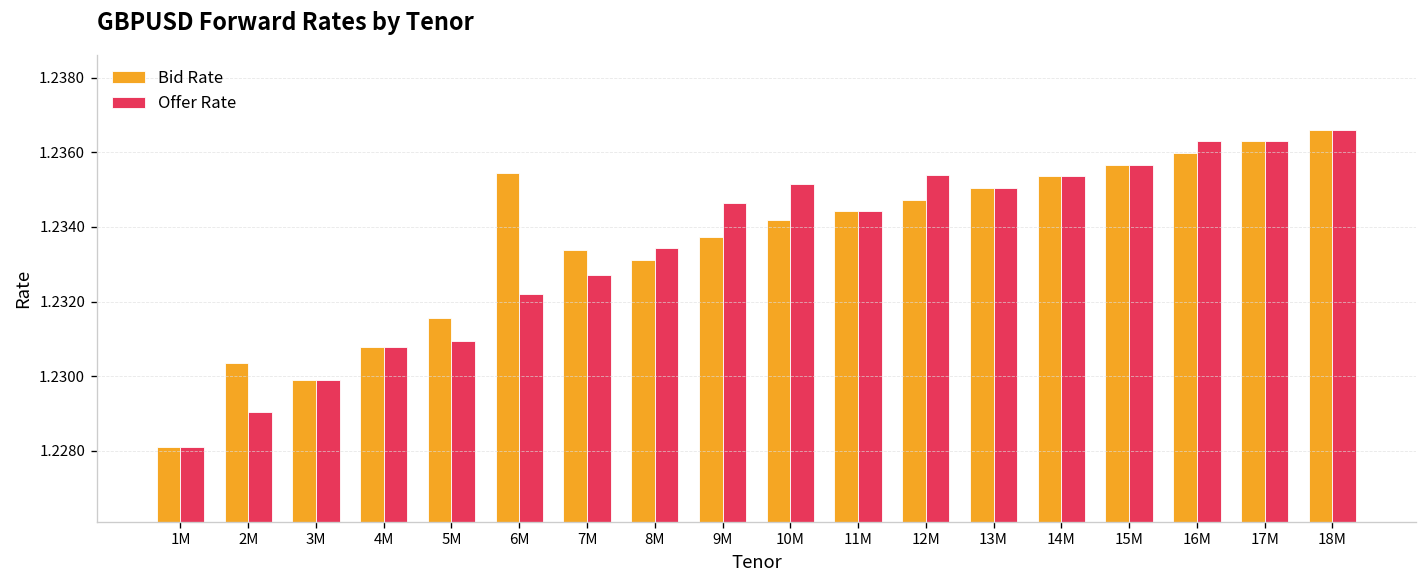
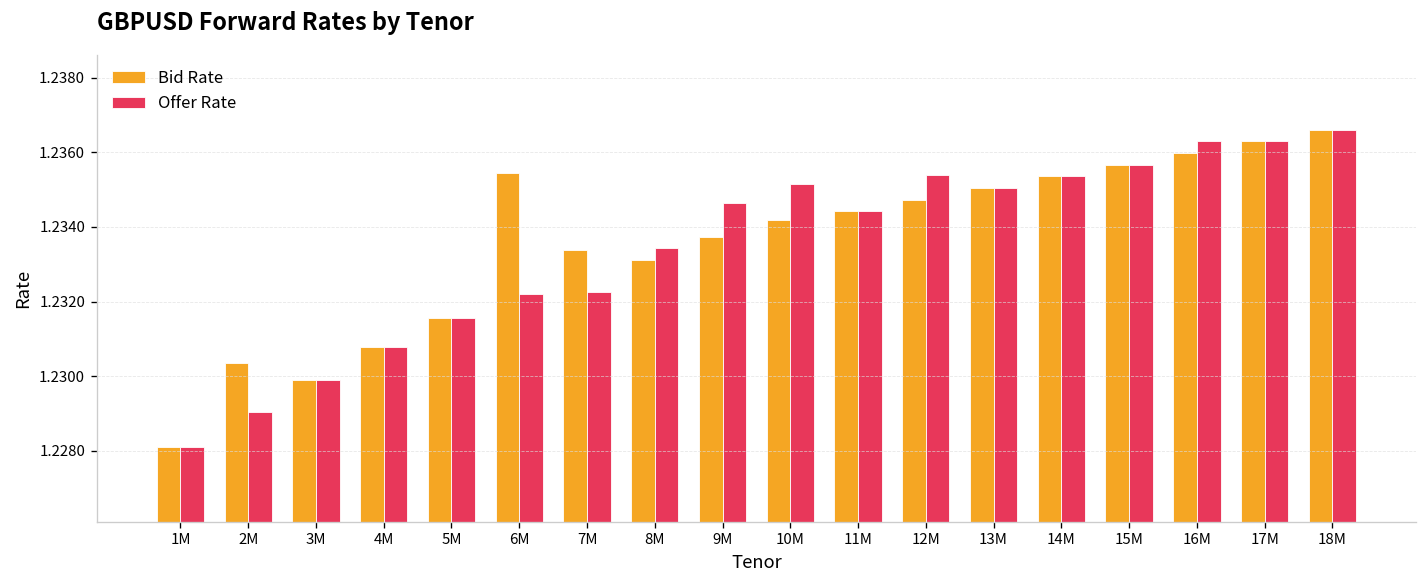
  {
    "Bid Rate": {
      "1M": 1.2281,
      "2M": 1.2304,
      "3M": 1.2299,
      "4M": 1.2308,
      "5M": 1.2316,
      "6M": 1.2354,
      "7M": 1.2334,
      "8M": 1.2331,
      "9M": 1.2337,
      "10M": 1.2342,
      "11M": 1.2344,
      "12M": 1.2347,
      "13M": 1.2350,
      "14M": 1.2354,
      "15M": 1.2357,
      "16M": 1.2360,
      "17M": 1.2363,
      "18M": 1.2366
    },
    "Offer Rate": {
      "1M": 1.2281,
      "2M": 1.2290,
      "3M": 1.2299,
      "4M": 1.2308,
-     "5M": 1.2309,
+     "5M": 1.2316,
      "6M": 1.2322,
-     "7M": 1.2327,
+     "7M": 1.2323,
      "8M": 1.2334,
      "9M": 1.2346,
      "10M": 1.2352,
      "11M": 1.2344,
      "12M": 1.2354,
      "13M": 1.2350,
      "14M": 1.2354,
      "15M": 1.2357,
      "16M": 1.2363,
      "17M": 1.2363,
      "18M": 1.2366
    }
  }
